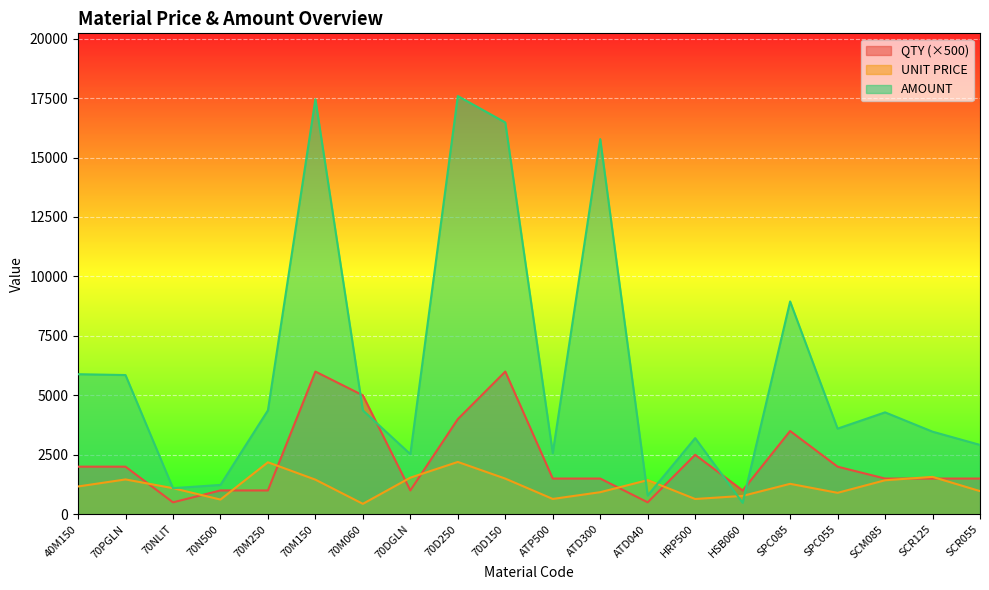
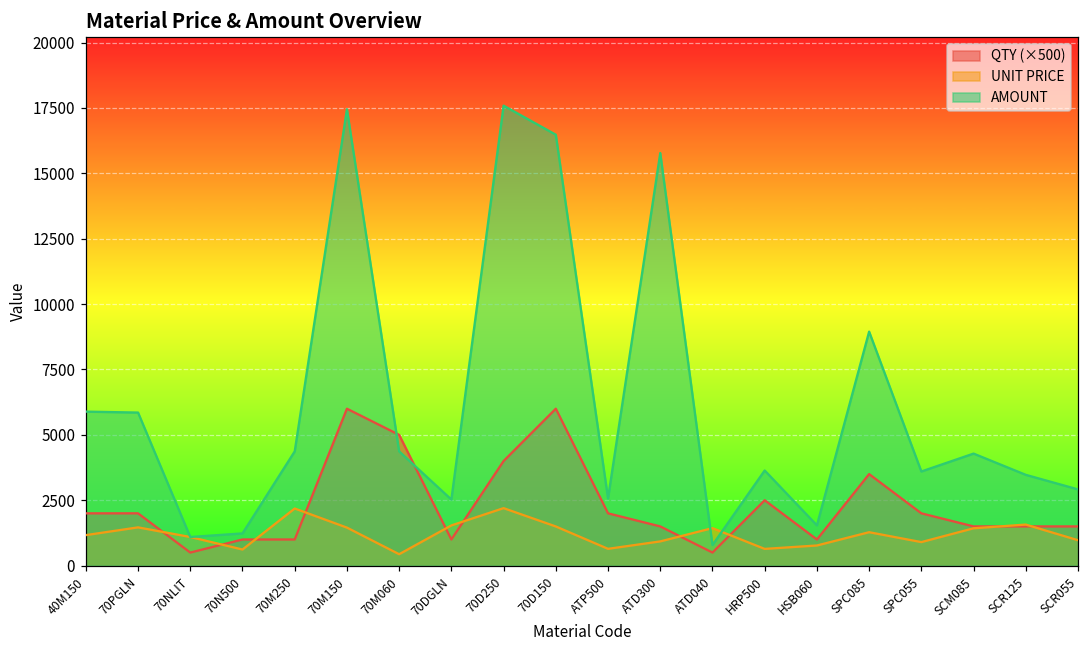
  {
    "QTY (×500)": {
      "40M150": 2000,
      "70PGLN": 2000,
      "70NLIT": 500,
      "70N500": 1000,
      "70M250": 1000,
      "70M150": 6000,
      "70M060": 5000,
      "70DGLN": 1000,
      "70D250": 4000,
      "70D150": 6000,
-     "ATP500": 1500,
+     "ATP500": 2000,
      "ATD300": 1500,
      "ATD040": 500,
      "HRP500": 2500,
      "HSB060": 1000,
      "SPC085": 3500,
      "SPC055": 2000,
      "SCR055": 1500
    },
    "UNIT PRICE": {
      "40M150": 1200,
      "70PGLN": 1500,
      "70N500": 600,
      "70M250": 2200,
      "70M150": 1500,
      "70M060": 400,
      "70DGLN": 1500,
      "70D250": 2200,
      "70D150": 1500,
      "ATP500": 600,
      "ATD300": 900,
      "ATD040": 1400,
      "HRP500": 600,
      "HSB060": 800,
      "SPC085": 1300,
      "SPC055": 900,
      "SCR055": 1000
    },
    "AMOUNT": {
      "40M150": 5900,
      "70PGLN": 5900,
      "70N500": 1200,
      "70M250": 4400,
      "70M150": 17500,
      "70M060": 4400,
      "70DGLN": 2500,
      "70D250": 17600,
      "70D150": 16500,
      "ATP500": 2600,
      "ATD300": 15800,
      "ATD040": 800,
-     "HRP500": 3200,
-     "HSB060": 500,
+     "HRP500": 3600,
+     "HSB060": 1500,
      "SPC085": 8900,
      "SPC055": 3600,
      "SCM085": 4300,
      "SCR125": 3500,
      "SCR055": 2900
    }
  }
